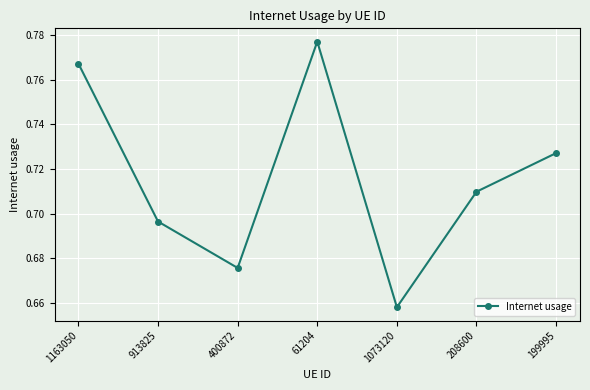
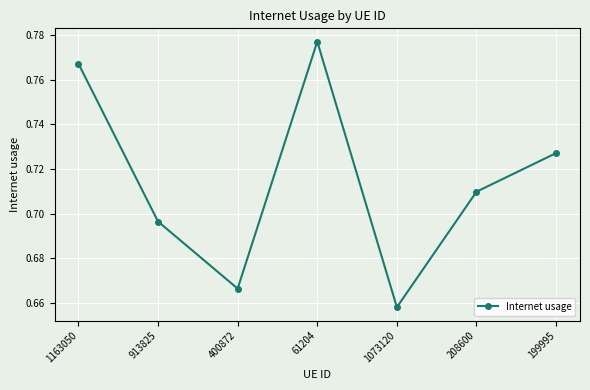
  {
    "1163050": 0.767,
    "913825": 0.696,
-   "400872": 0.676,
+   "400872": 0.666,
    "61204": 0.777,
    "1073120": 0.658,
    "208600": 0.710,
    "199995": 0.727
  }
